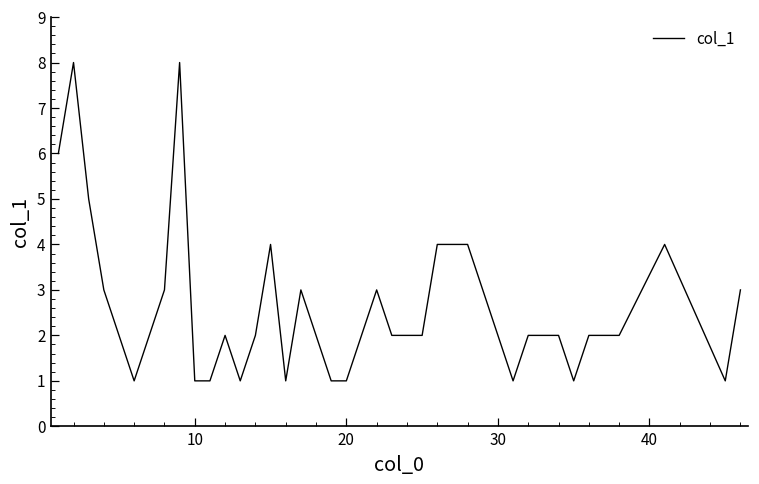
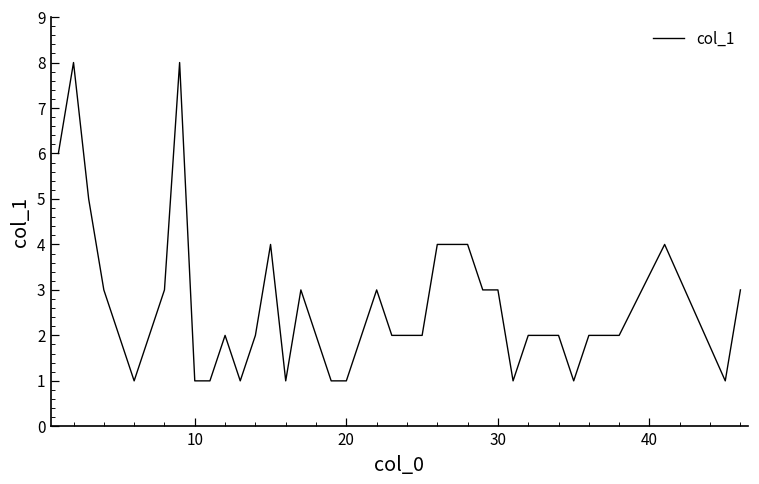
  {
    "10": 1,
    "20": 1,
-   "30": 2
+   "30": 3
  }
